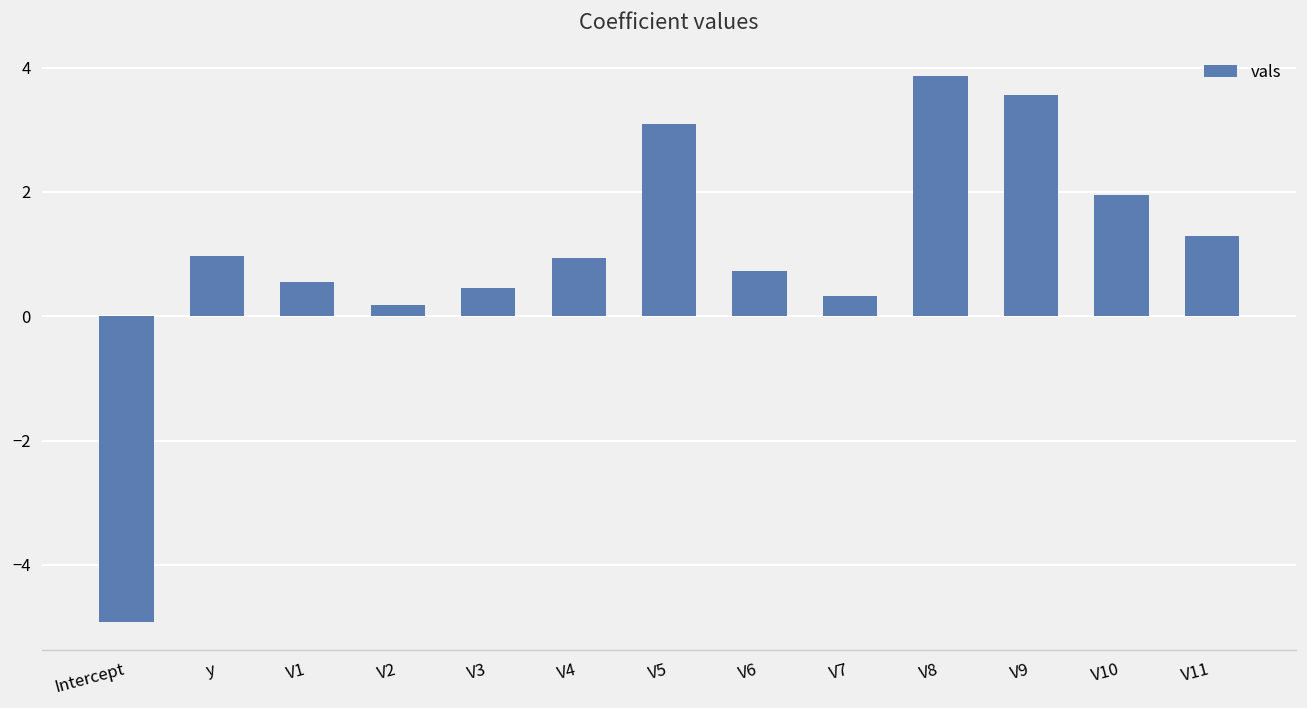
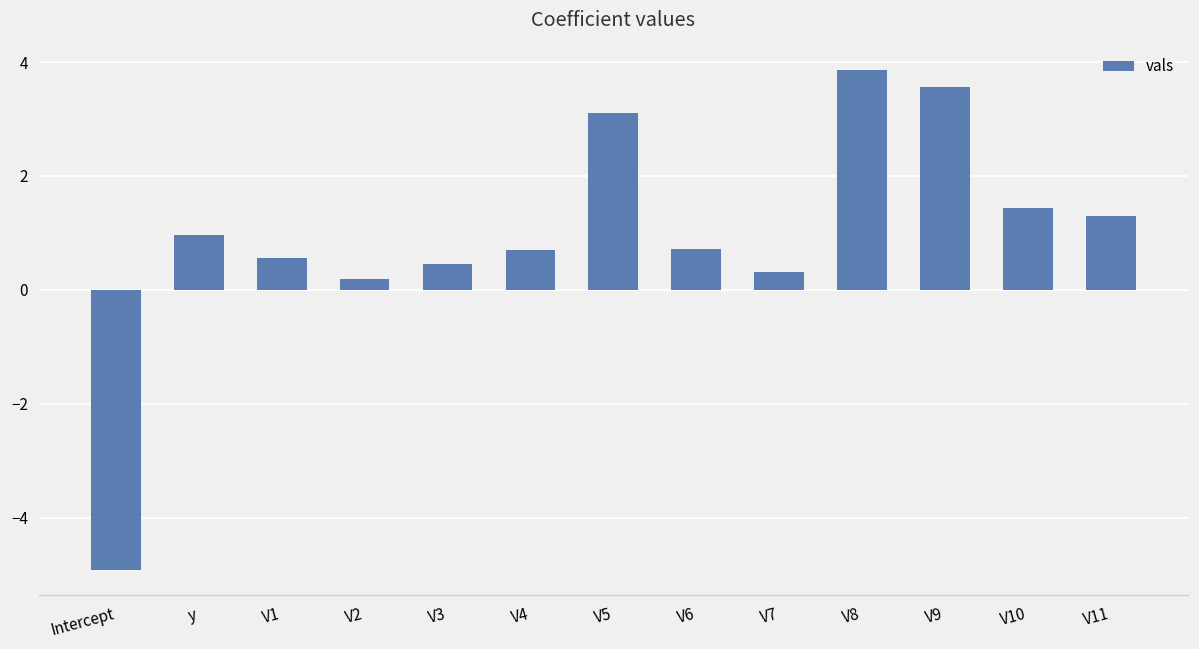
  {
    "Intercept": -4.9,
    "y": 1.0,
    "V1": 0.6,
    "V2": 0.2,
    "V3": 0.5,
-   "V4": 0.9,
+   "V4": 0.7,
    "V5": 3.1,
    "V6": 0.7,
    "V7": 0.3,
    "V8": 3.9,
    "V9": 3.6,
-   "V10": 1.9,
+   "V10": 1.4,
    "V11": 1.3
  }
